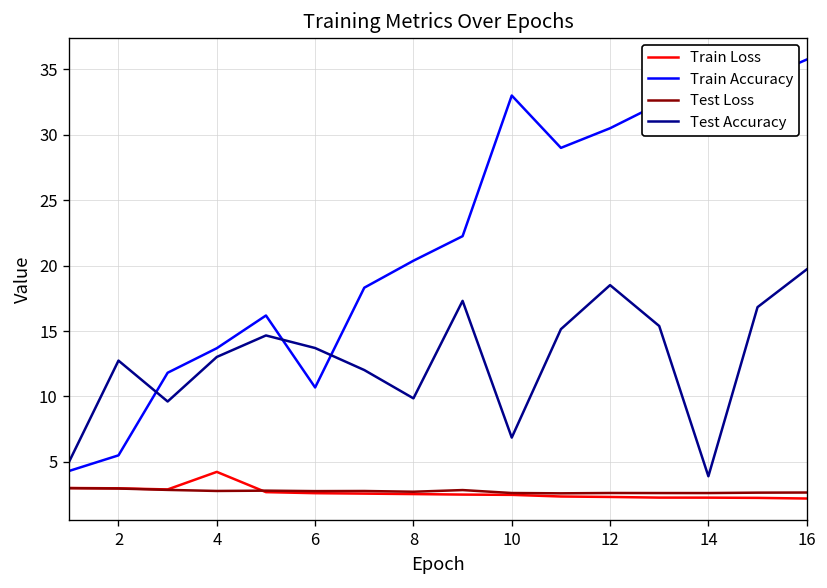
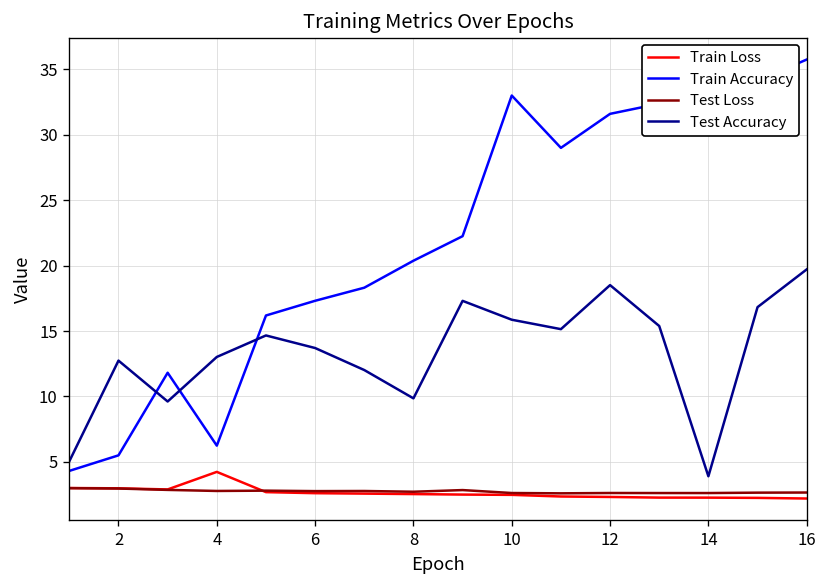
  {
    "Train Loss": {
      "4": 4.2,
      "12": 2.3,
      "14": 2.3,
      "16": 2.2
    },
    "Train Accuracy": {
      "2": 5.5,
-     "4": 13.7,
-     "6": 10.7,
+     "4": 6.2,
+     "6": 17.3,
      "8": 20.4,
      "10": 33.0,
-     "12": 30.5,
+     "12": 31.6,
      "16": 35.8
    },
    "Test Loss": {
      "4": 2.8,
      "12": 2.6,
      "14": 2.6,
      "16": 2.7
    },
    "Test Accuracy": {
      "2": 12.7,
      "4": 13.0,
      "6": 13.7,
      "8": 9.9,
-     "10": 6.9,
+     "10": 15.9,
      "12": 18.5,
      "14": 3.9,
      "16": 19.7
    }
  }
